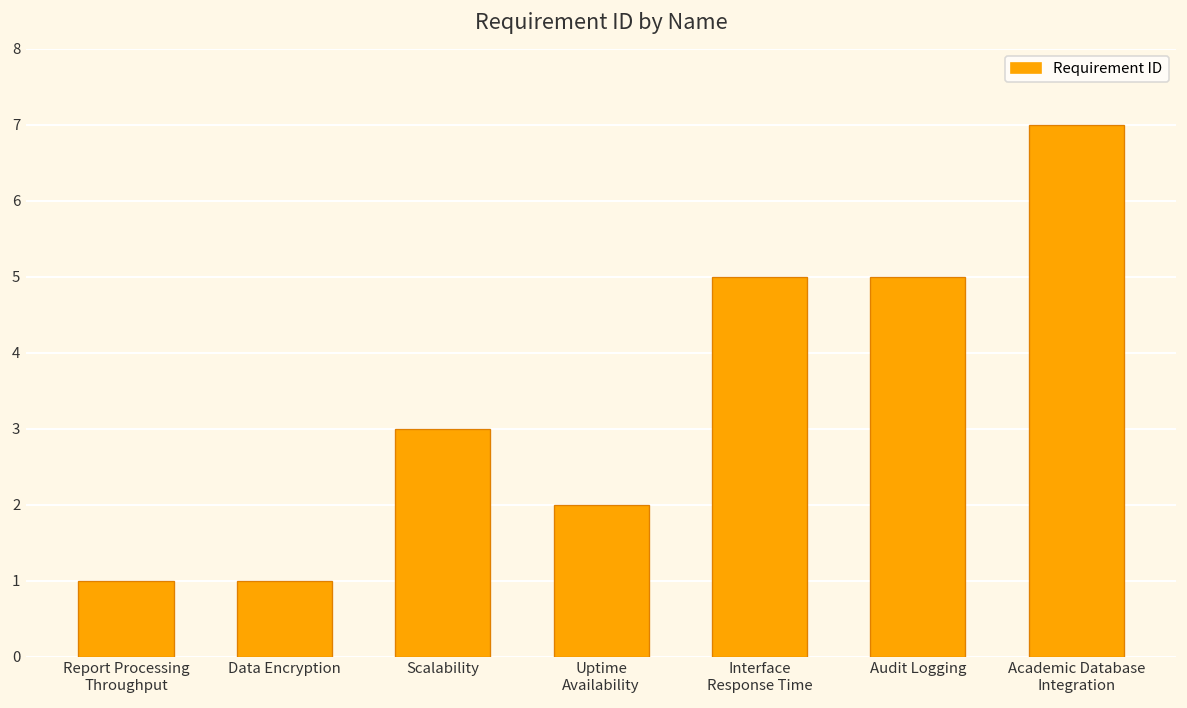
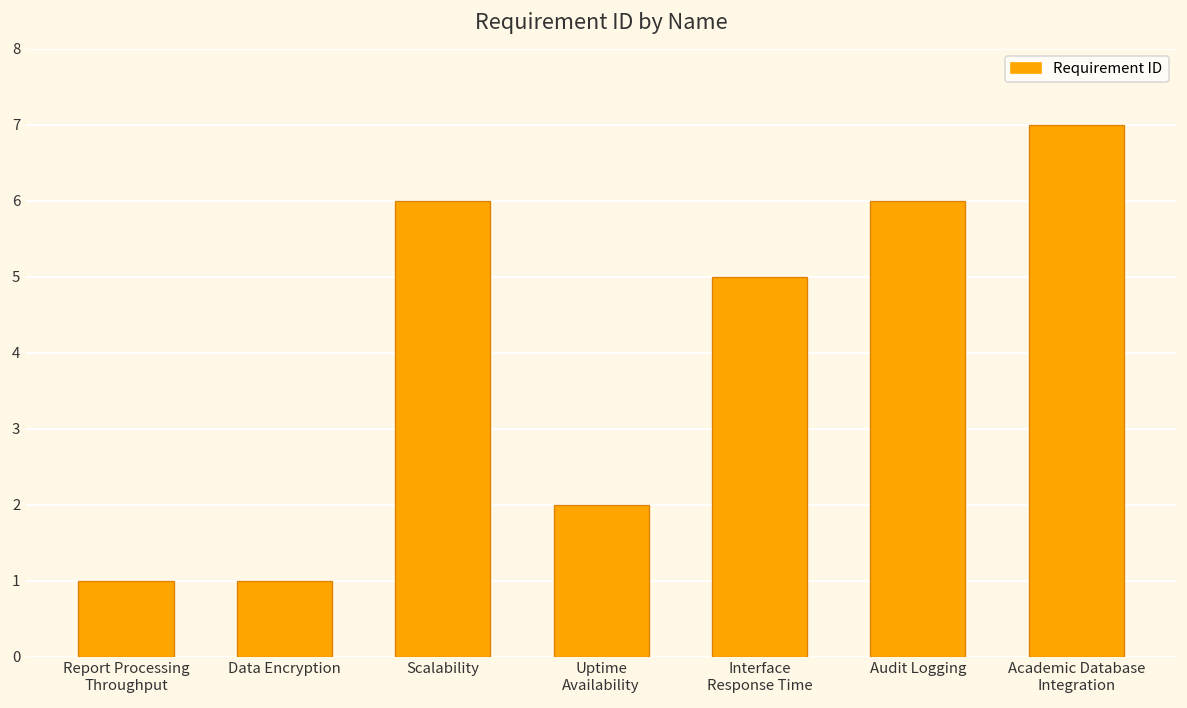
  {
    "Report Processing Throughput": 1,
    "Data Encryption": 1,
-   "Scalability": 3,
+   "Scalability": 6,
    "Uptime Availability": 2,
    "Interface Response Time": 5,
-   "Audit Logging": 5,
+   "Audit Logging": 6,
    "Academic Database Integration": 7
  }
